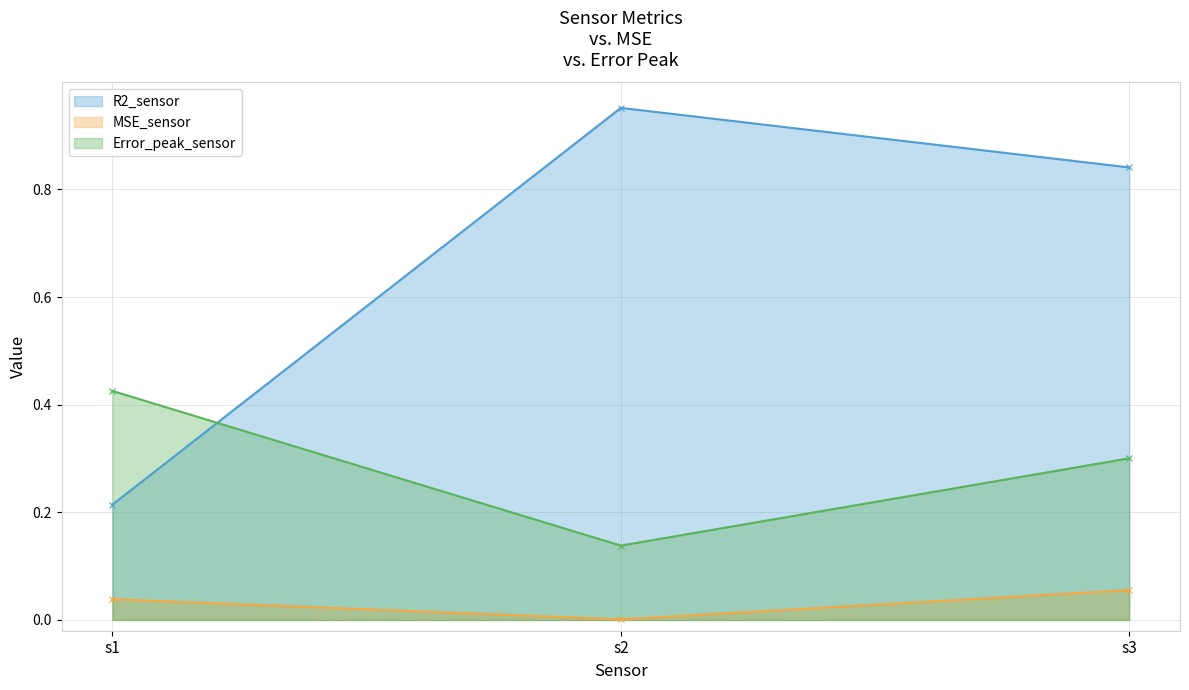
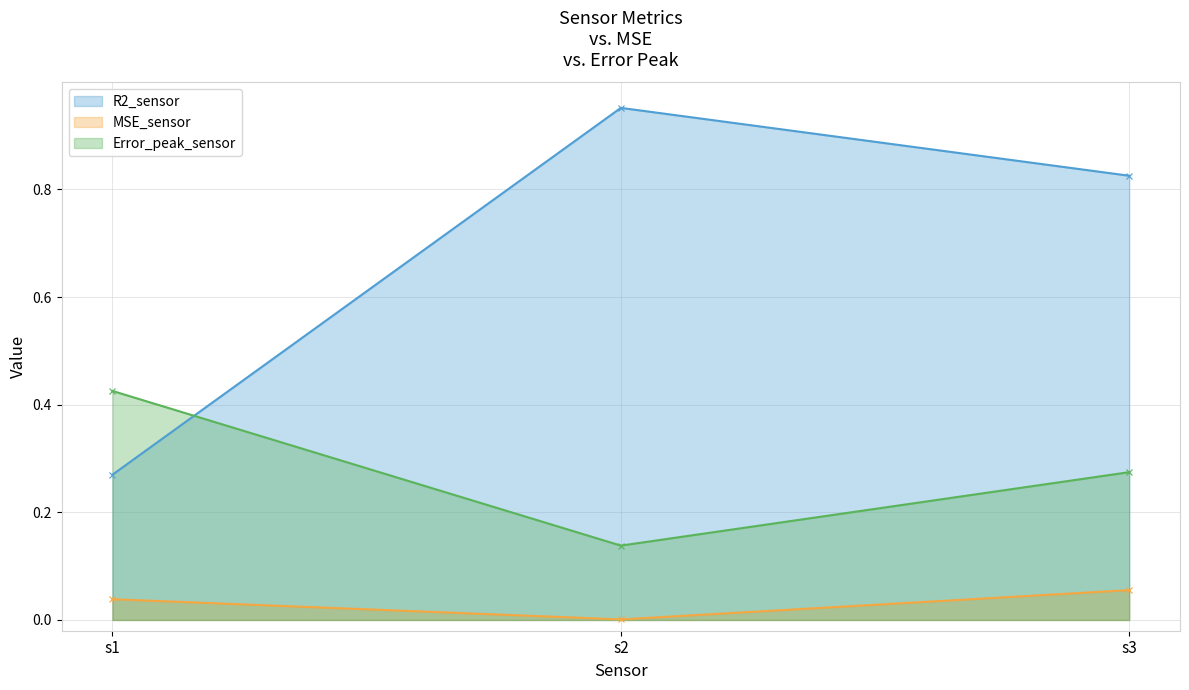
  {
    "R2_sensor": {
-     "s1": 0.21,
+     "s1": 0.27,
      "s2": 0.95,
-     "s3": 0.84
+     "s3": 0.83
    },
    "MSE_sensor": {
      "s1": 0.04,
      "s2": 0.00,
      "s3": 0.06
    },
    "Error_peak_sensor": {
      "s1": 0.43,
      "s2": 0.14,
-     "s3": 0.30
+     "s3": 0.27
    }
  }
